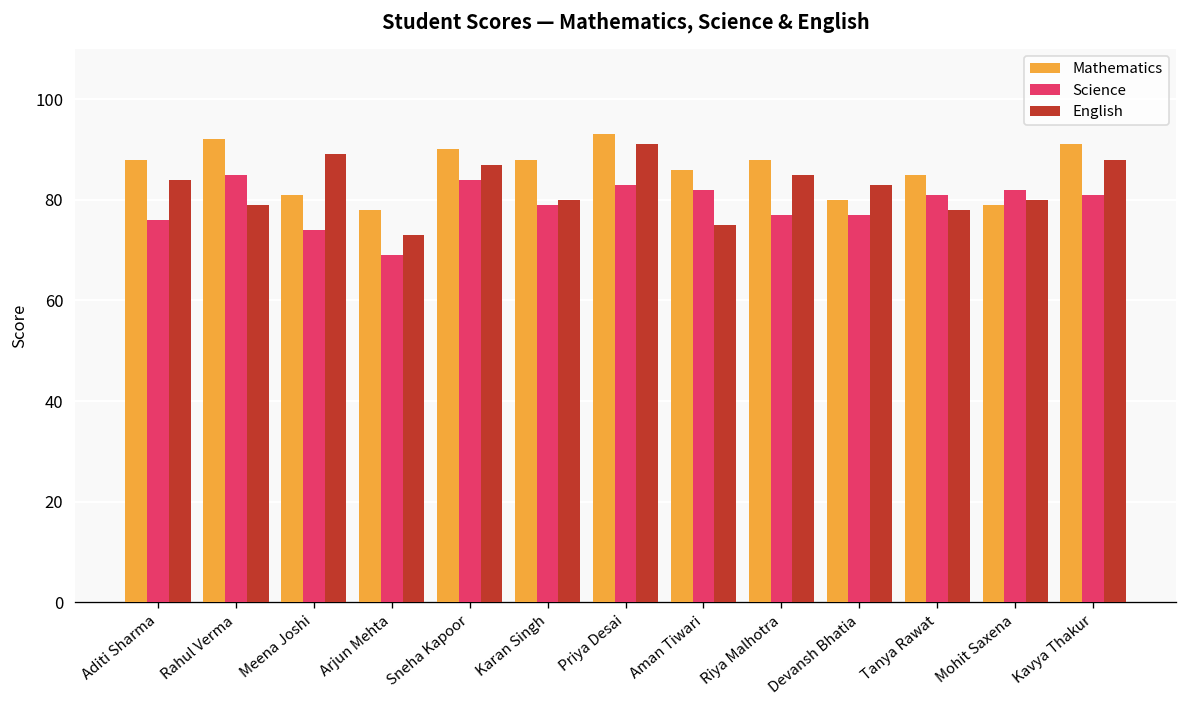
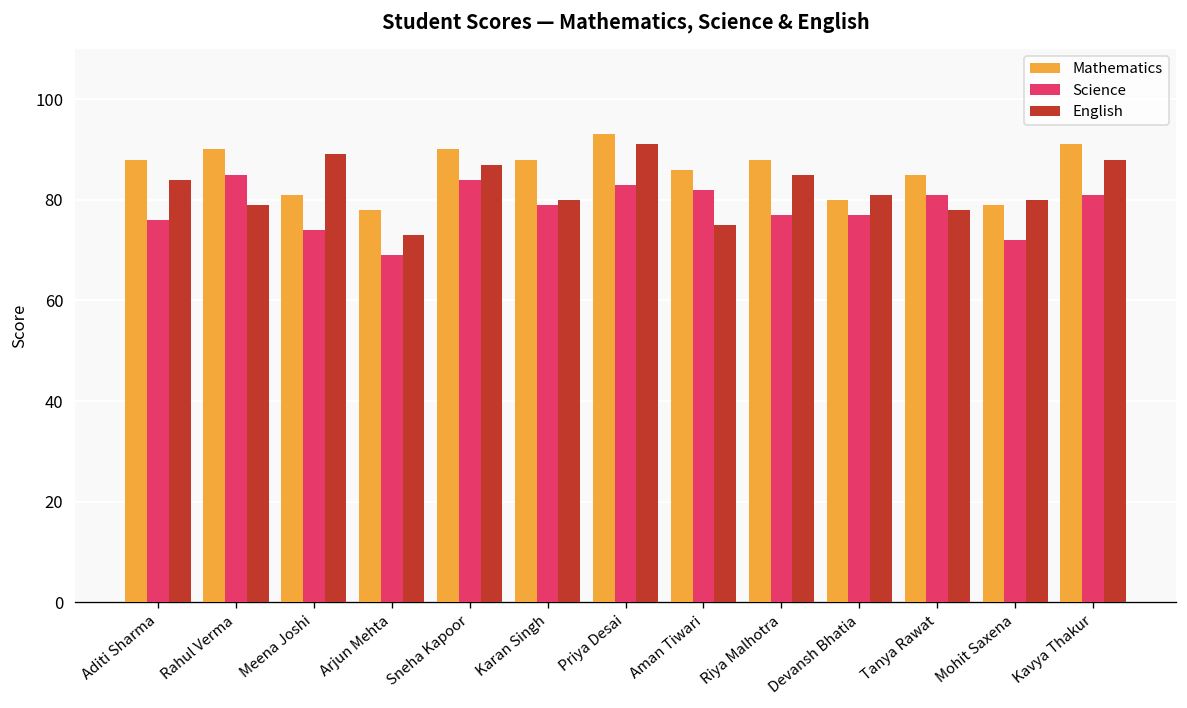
  {
    "Mathematics": {
      "Aditi Sharma": 88,
-     "Rahul Verma": 92,
+     "Rahul Verma": 90,
      "Meena Joshi": 81,
      "Arjun Mehta": 78,
      "Sneha Kapoor": 90,
      "Karan Singh": 88,
      "Priya Desai": 93,
      "Aman Tiwari": 86,
      "Riya Malhotra": 88,
      "Devansh Bhatia": 80,
      "Tanya Rawat": 85,
      "Mohit Saxena": 79,
      "Kavya Thakur": 91
    },
    "Science": {
      "Aditi Sharma": 76,
      "Rahul Verma": 85,
      "Meena Joshi": 74,
      "Arjun Mehta": 69,
      "Sneha Kapoor": 84,
      "Karan Singh": 79,
      "Priya Desai": 83,
      "Aman Tiwari": 82,
      "Riya Malhotra": 77,
      "Devansh Bhatia": 77,
      "Tanya Rawat": 81,
-     "Mohit Saxena": 82,
+     "Mohit Saxena": 72,
      "Kavya Thakur": 81
    },
    "English": {
      "Aditi Sharma": 84,
      "Rahul Verma": 79,
      "Meena Joshi": 89,
      "Arjun Mehta": 73,
      "Sneha Kapoor": 87,
      "Karan Singh": 80,
      "Priya Desai": 91,
      "Aman Tiwari": 75,
      "Riya Malhotra": 85,
-     "Devansh Bhatia": 83,
+     "Devansh Bhatia": 81,
      "Tanya Rawat": 78,
      "Mohit Saxena": 80,
      "Kavya Thakur": 88
    }
  }
